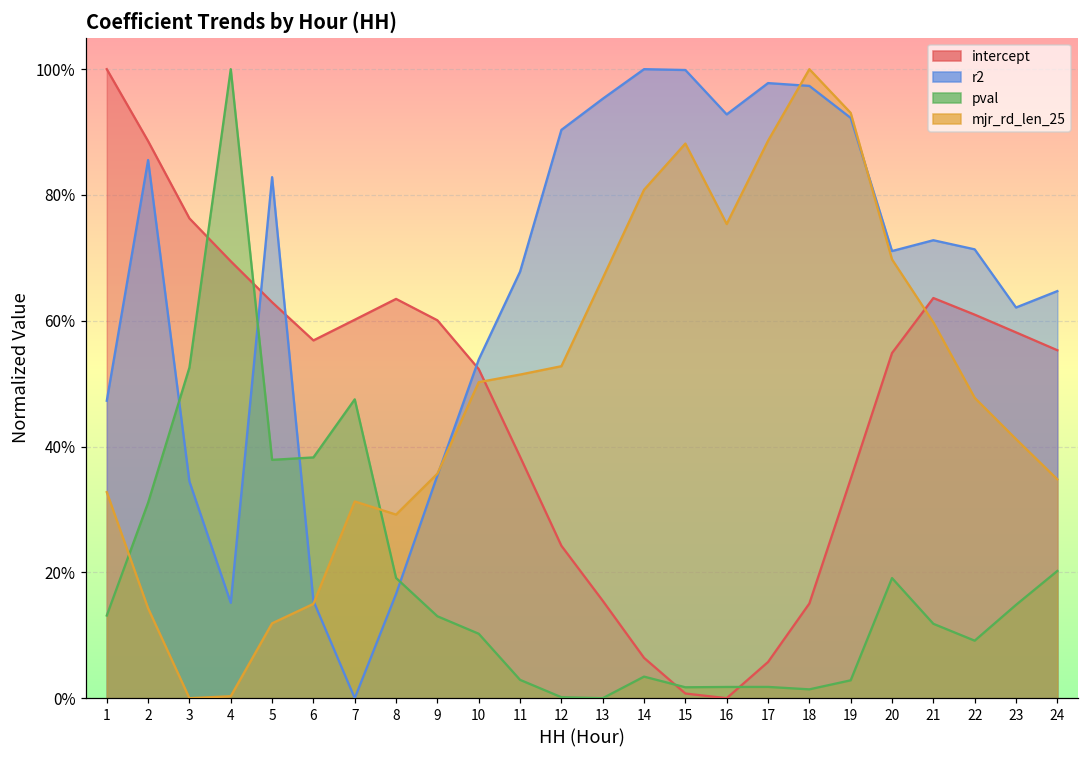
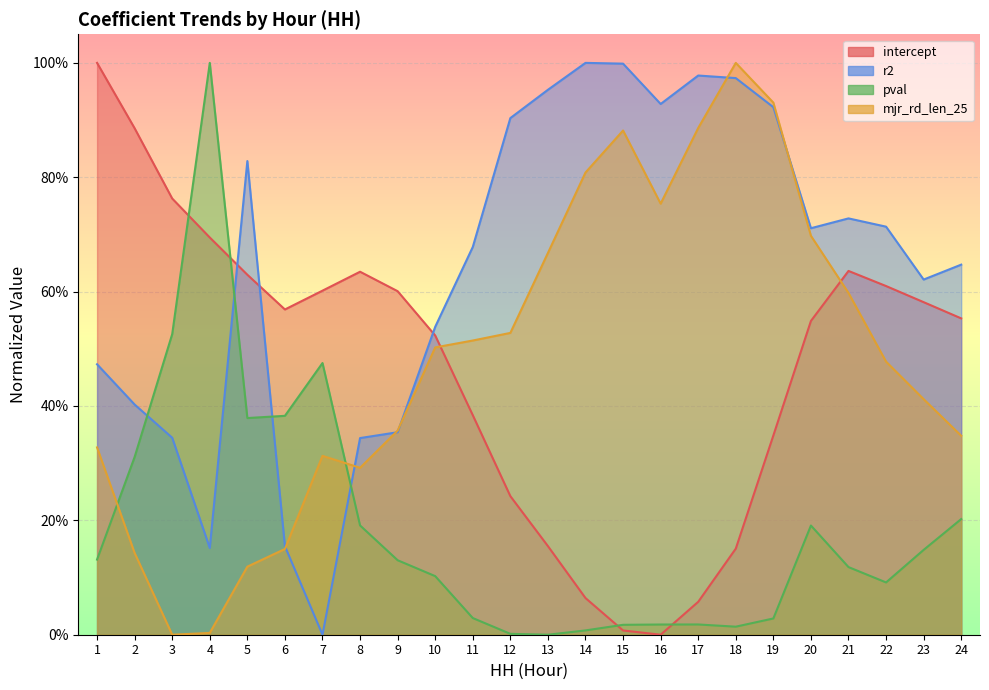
  {
    "r2": {
      "1": "47%",
-     "2": "86%",
+     "2": "40%",
      "3": "34%",
      "4": "15%",
      "5": "83%",
      "6": "15%",
      "7": "0%",
-     "8": "17%",
+     "8": "34%",
      "10": "54%",
      "11": "68%",
      "12": "90%",
      "13": "95%",
      "14": "100%",
      "15": "100%",
      "16": "93%",
      "17": "98%",
      "18": "97%",
      "19": "92%",
      "20": "71%",
      "21": "73%",
      "22": "71%",
      "23": "62%",
      "24": "65%"
    },
    "pval": {
      "1": "13%",
      "2": "31%",
      "3": "53%",
      "4": "100%",
      "5": "38%",
      "6": "38%",
      "7": "48%",
      "8": "19%",
      "9": "13%",
      "10": "10%",
      "11": "3%",
      "12": "0%",
      "13": "0%",
-     "14": "3%",
+     "14": "1%",
      "15": "2%",
      "16": "2%",
      "17": "2%",
      "18": "1%",
      "19": "3%",
      "20": "19%",
      "21": "12%",
      "22": "9%",
      "23": "15%",
      "24": "20%"
    }
  }
